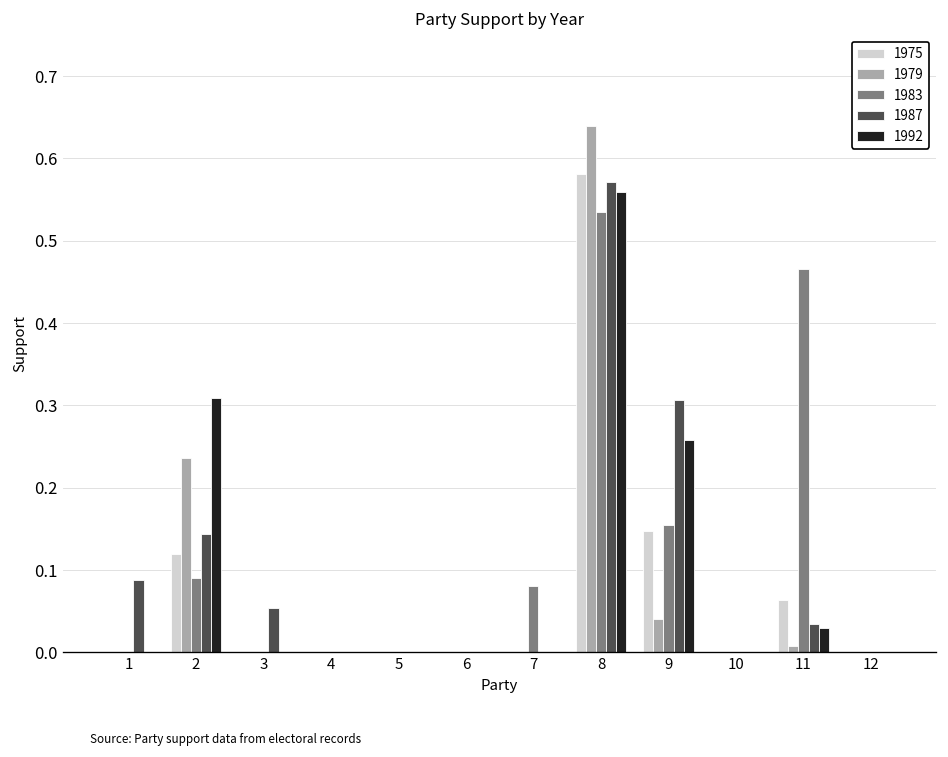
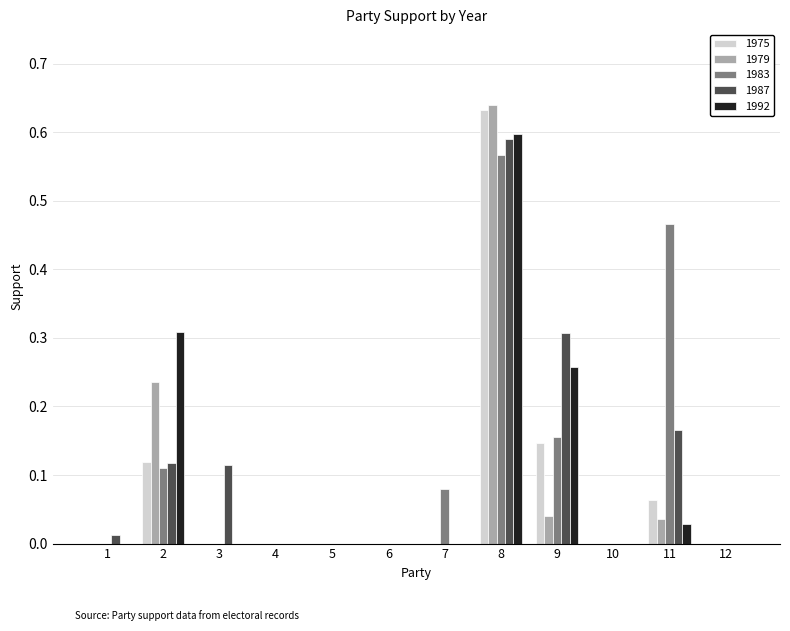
  {
    "1975": {
      "1": 0.00,
      "2": 0.12,
      "3": 0.00,
      "4": 0.00,
      "5": 0.00,
      "6": 0.00,
      "7": 0.00,
-     "8": 0.58,
+     "8": 0.63,
      "9": 0.15,
      "10": 0.00,
      "11": 0.06,
      "12": 0.00
    },
    "1979": {
      "1": 0.00,
      "2": 0.24,
      "3": 0.00,
      "4": 0.00,
      "5": 0.00,
      "6": 0.00,
      "7": 0.00,
      "8": 0.64,
      "9": 0.04,
      "10": 0.00,
-     "11": 0.01,
+     "11": 0.04,
      "12": 0.00
    },
    "1983": {
      "1": 0.00,
-     "2": 0.09,
+     "2": 0.11,
      "3": 0.00,
      "4": 0.00,
      "5": 0.00,
      "6": 0.00,
      "7": 0.08,
-     "8": 0.54,
+     "8": 0.57,
      "9": 0.16,
      "10": 0.00,
      "11": 0.47,
      "12": 0.00
    },
    "1987": {
-     "1": 0.09,
-     "2": 0.14,
-     "3": 0.05,
+     "1": 0.01,
+     "2": 0.12,
+     "3": 0.12,
      "4": 0.00,
      "5": 0.00,
      "6": 0.00,
      "7": 0.00,
-     "8": 0.57,
+     "8": 0.59,
      "9": 0.31,
      "10": 0.00,
-     "11": 0.03,
+     "11": 0.17,
      "12": 0.00
    },
    "1992": {
      "1": 0.00,
      "2": 0.31,
      "3": 0.00,
      "4": 0.00,
      "5": 0.00,
      "6": 0.00,
      "7": 0.00,
-     "8": 0.56,
+     "8": 0.60,
      "9": 0.26,
      "10": 0.00,
      "11": 0.03,
      "12": 0.00
    }
  }
